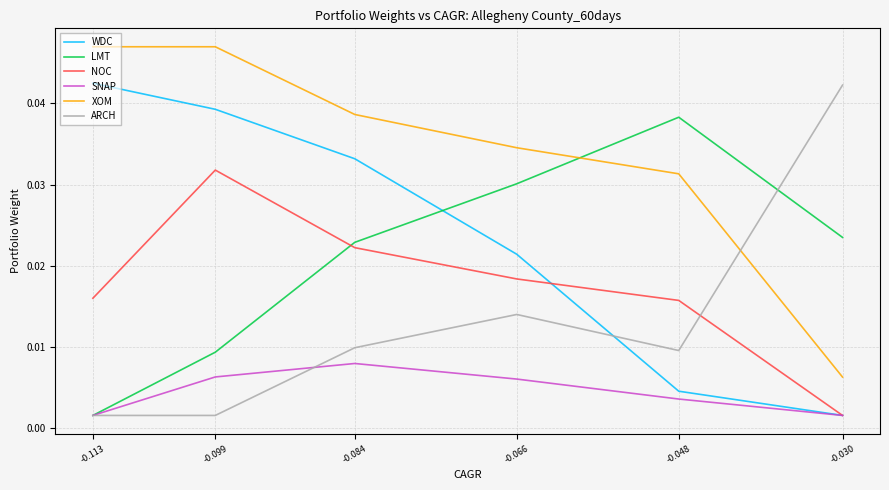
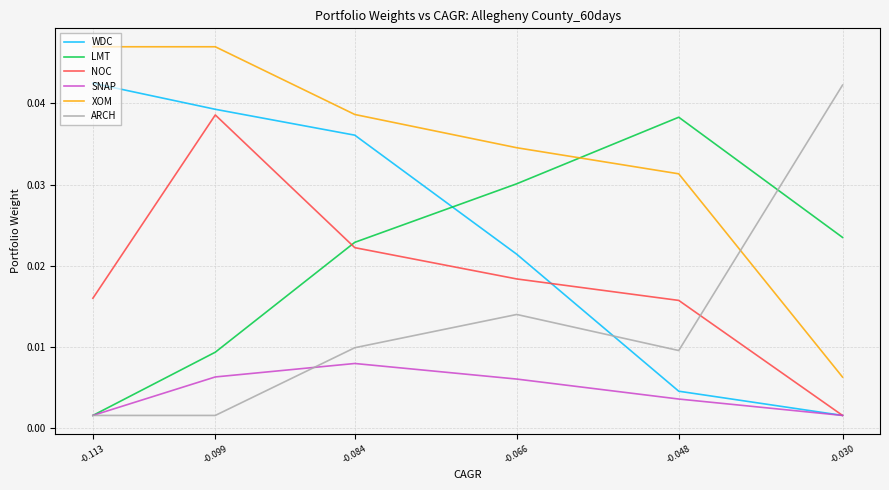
  {
    "WDC": {
      "-0.099": 0.039,
-     "-0.084": 0.033,
+     "-0.084": 0.036,
      "-0.066": 0.021,
      "-0.048": 0.004
    },
    "LMT": {
      "-0.099": 0.009,
      "-0.084": 0.023,
      "-0.066": 0.030,
      "-0.048": 0.038,
      "-0.030": 0.023
    },
    "NOC": {
      "-0.113": 0.016,
-     "-0.099": 0.032,
+     "-0.099": 0.039,
      "-0.084": 0.022,
      "-0.066": 0.018,
      "-0.048": 0.016
    },
    "SNAP": {
      "-0.099": 0.006,
      "-0.084": 0.008,
      "-0.066": 0.006,
      "-0.048": 0.004
    },
    "XOM": {
      "-0.099": 0.047,
      "-0.084": 0.039,
      "-0.066": 0.035,
      "-0.048": 0.031,
      "-0.030": 0.006
    },
    "ARCH": {
      "-0.099": 0.002,
      "-0.084": 0.010,
      "-0.066": 0.014,
      "-0.048": 0.010,
      "-0.030": 0.042
    }
  }
